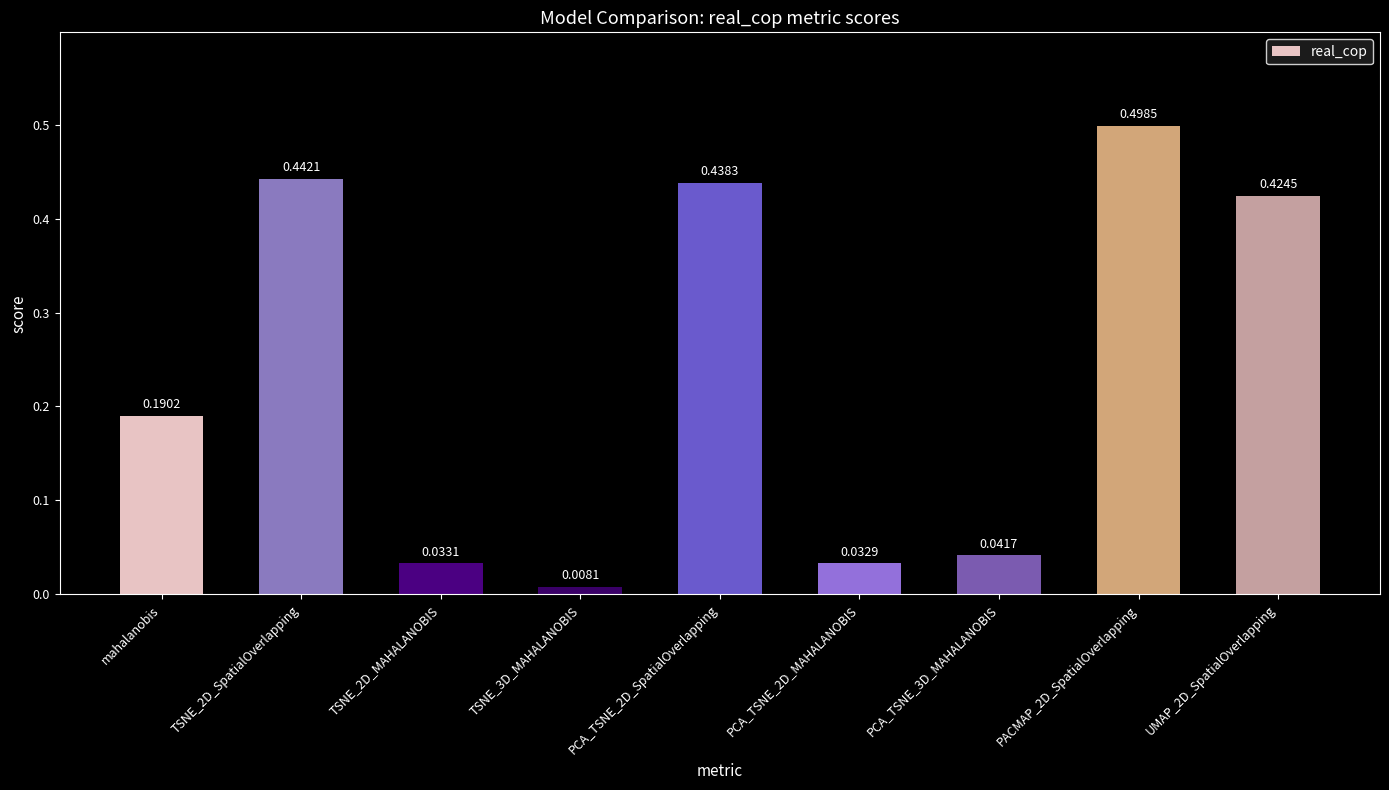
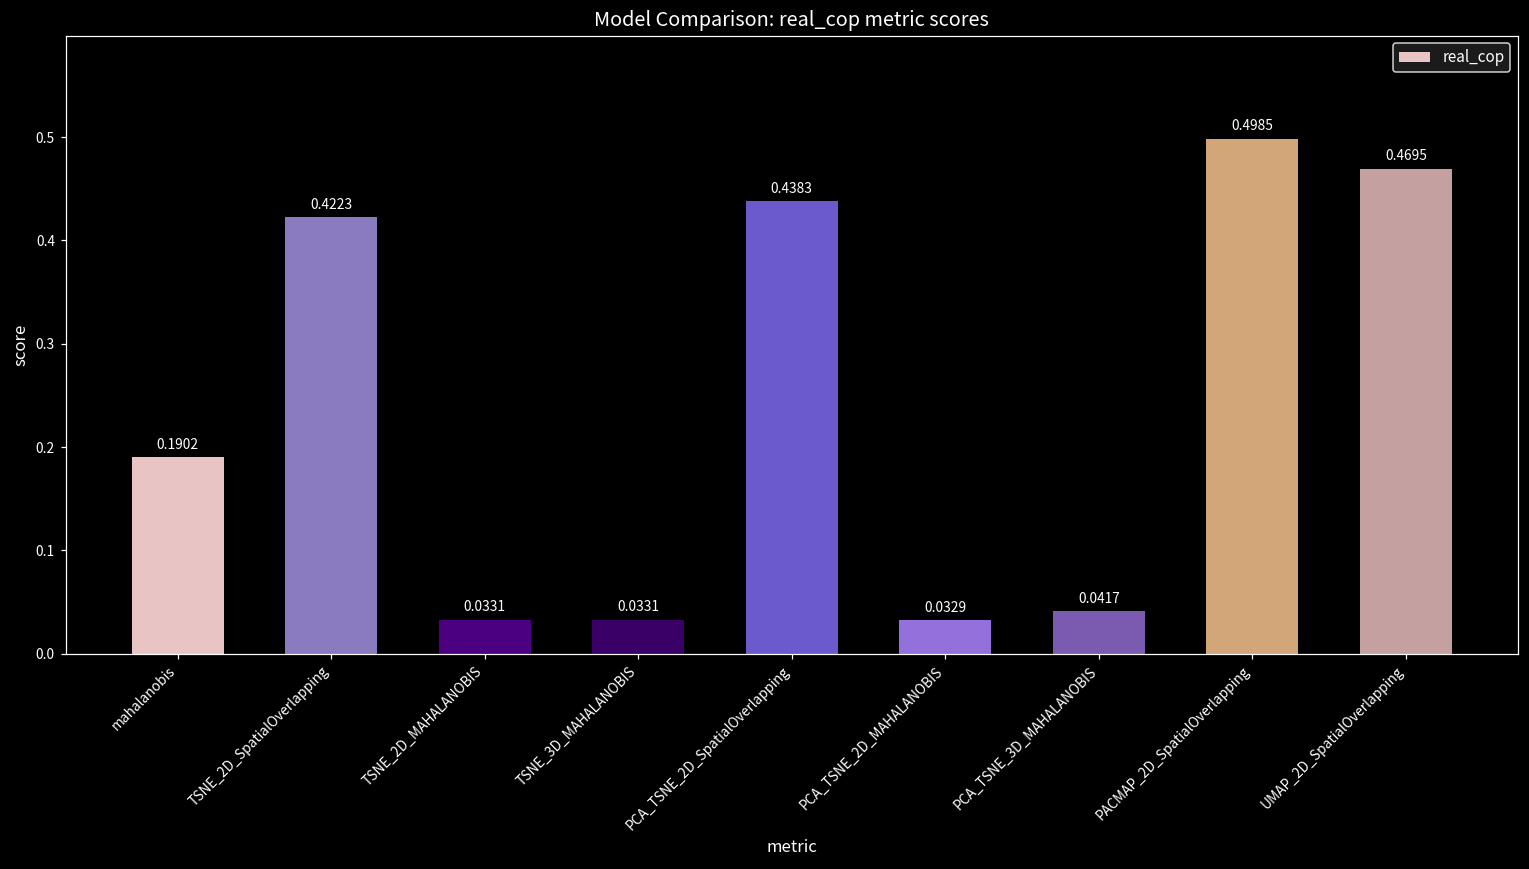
  {
    "mahalanobis": 0.1902,
-   "TSNE_2D_SpatialOverlapping": 0.4421,
+   "TSNE_2D_SpatialOverlapping": 0.4223,
    "TSNE_2D_MAHALANOBIS": 0.0331,
-   "TSNE_3D_MAHALANOBIS": 0.0081,
+   "TSNE_3D_MAHALANOBIS": 0.0331,
    "PCA_TSNE_2D_SpatialOverlapping": 0.4383,
    "PCA_TSNE_2D_MAHALANOBIS": 0.0329,
    "PCA_TSNE_3D_MAHALANOBIS": 0.0417,
    "PACMAP_2D_SpatialOverlapping": 0.4985,
-   "UMAP_2D_SpatialOverlapping": 0.4245
+   "UMAP_2D_SpatialOverlapping": 0.4695
  }
